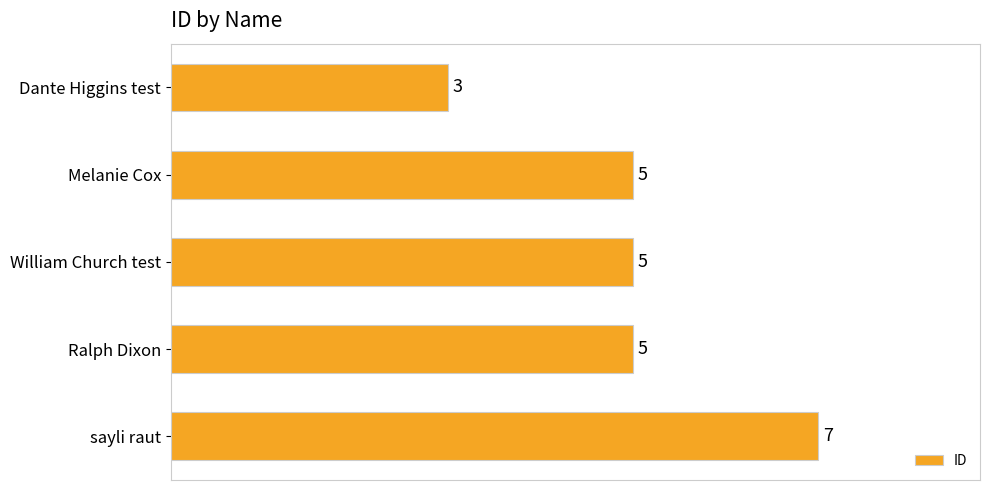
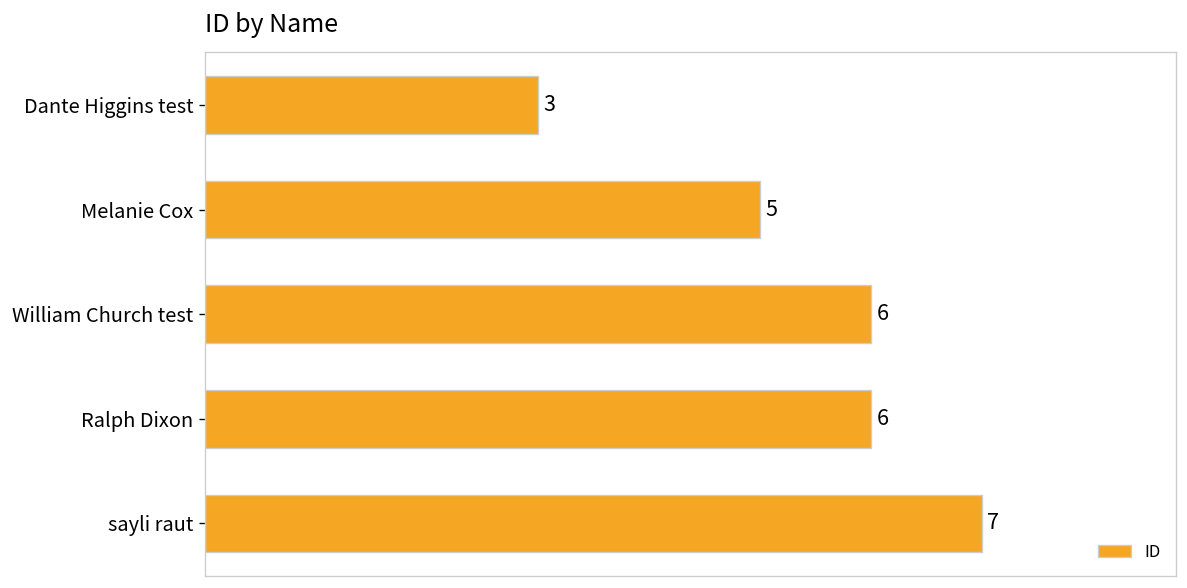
  {
    "Dante Higgins test": 3,
    "Melanie Cox": 5,
-   "William Church test": 5,
-   "Ralph Dixon": 5,
+   "William Church test": 6,
+   "Ralph Dixon": 6,
    "sayli raut": 7
  }
